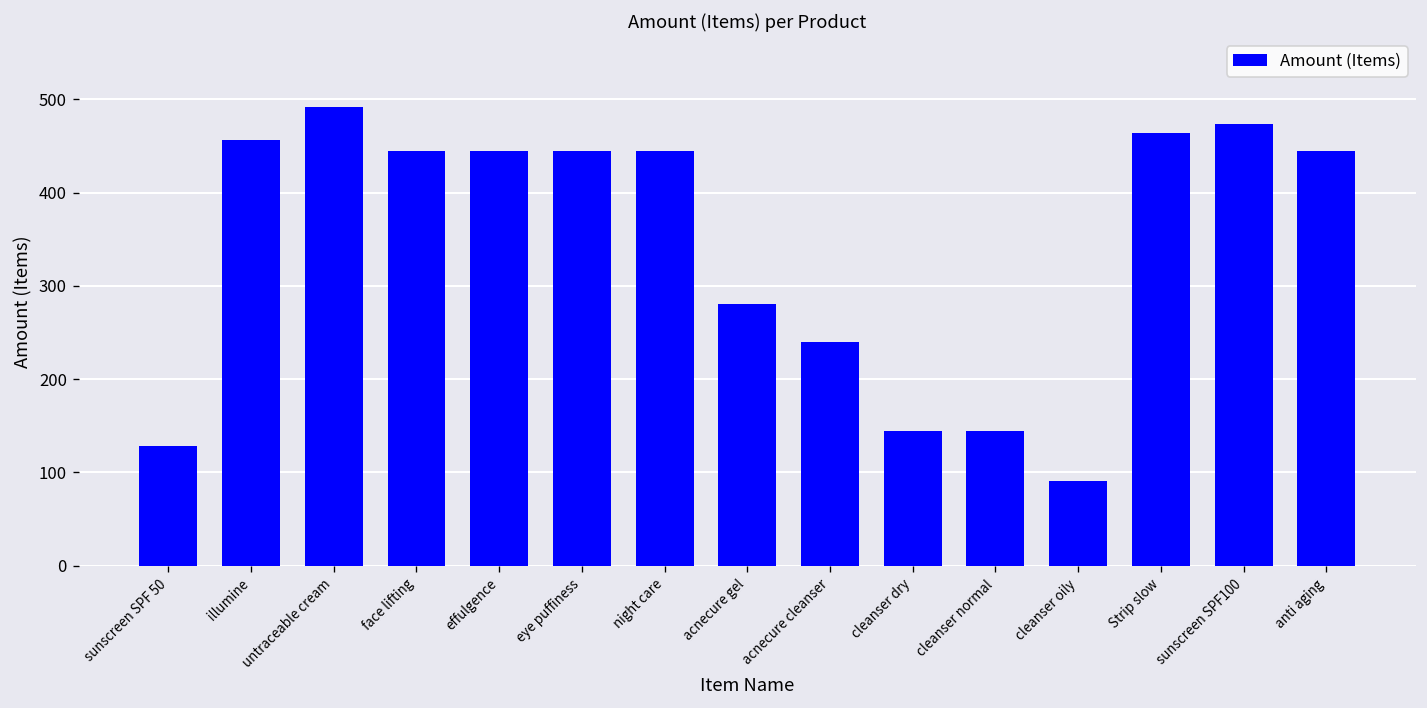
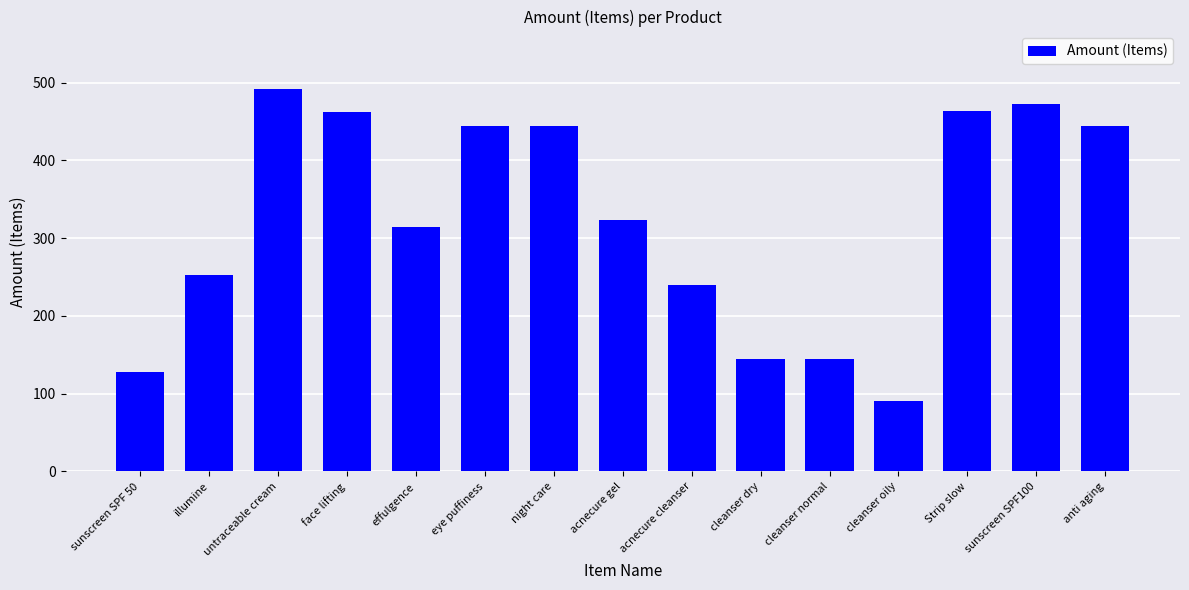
  {
    "sunscreen SPF 50": 130,
-   "illumine": 460,
+   "illumine": 250,
    "untraceable cream": 490,
-   "face lifting": 440,
-   "effulgence": 440,
+   "face lifting": 460,
+   "effulgence": 320,
    "eye puffiness": 440,
    "night care": 440,
-   "acnecure gel": 280,
+   "acnecure gel": 320,
    "acnecure cleanser": 240,
    "cleanser dry": 140,
    "cleanser normal": 140,
    "cleanser oily": 90,
    "Strip slow": 460,
    "sunscreen SPF100": 470,
    "anti aging": 440
  }
